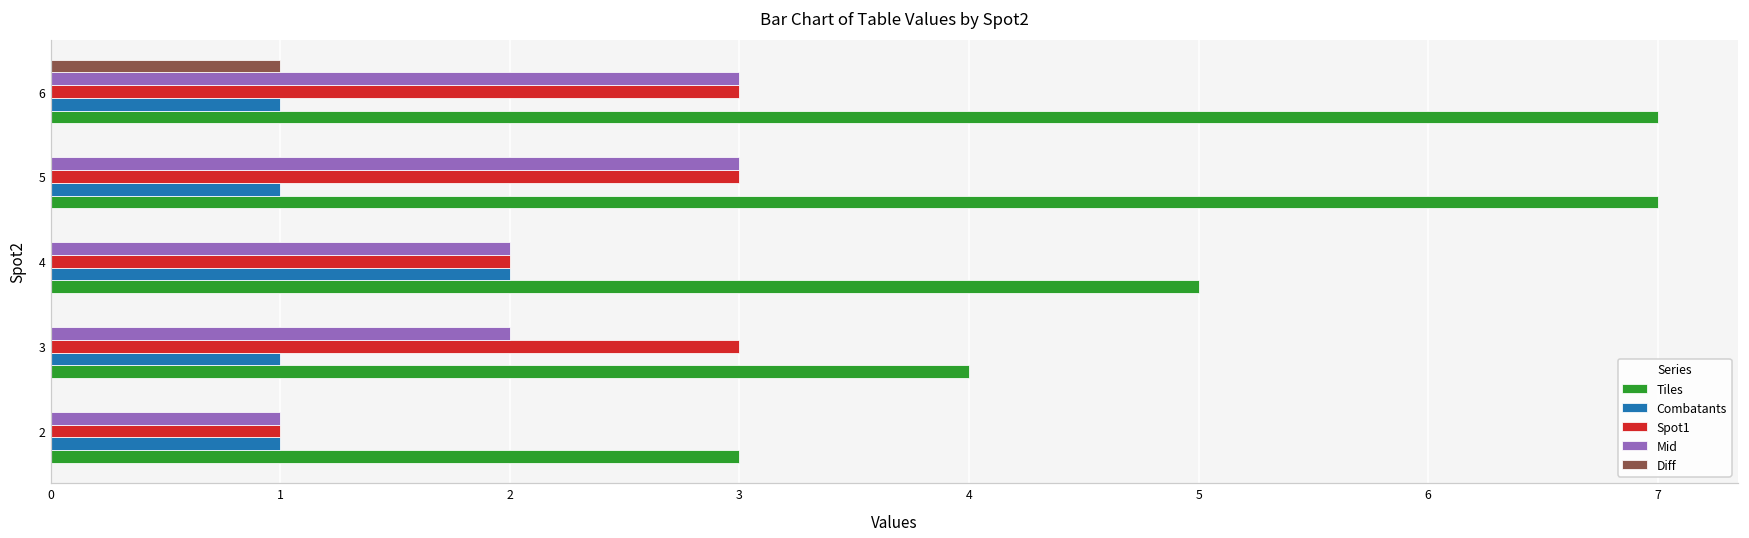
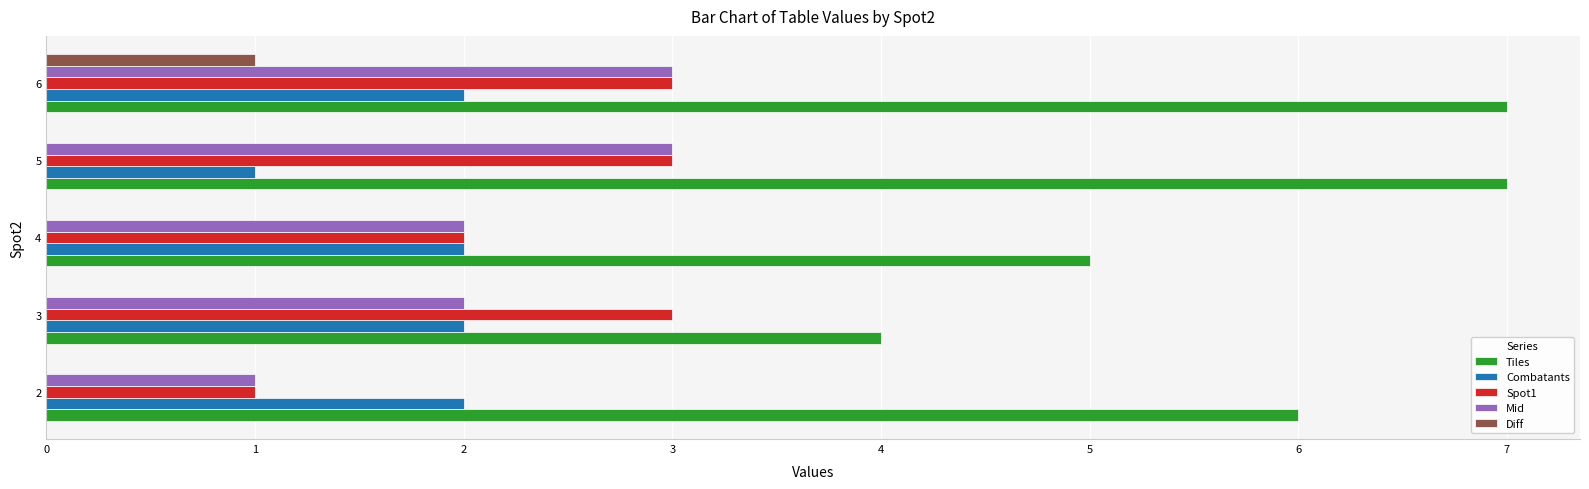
  {
    "Tiles": {
      "6": 7,
      "5": 7,
      "4": 5,
      "3": 4,
-     "2": 3
+     "2": 6
    },
    "Combatants": {
-     "6": 1,
+     "6": 2,
      "5": 1,
      "4": 2,
-     "3": 1,
-     "2": 1
+     "3": 2,
+     "2": 2
    },
    "Spot1": {
      "6": 3,
      "5": 3,
      "4": 2,
      "3": 3,
      "2": 1
    },
    "Mid": {
      "6": 3,
      "5": 3,
      "4": 2,
      "3": 2,
      "2": 1
    },
    "Diff": {
      "6": 1,
      "5": 0,
      "4": 0,
      "3": 0,
      "2": 0
    }
  }
